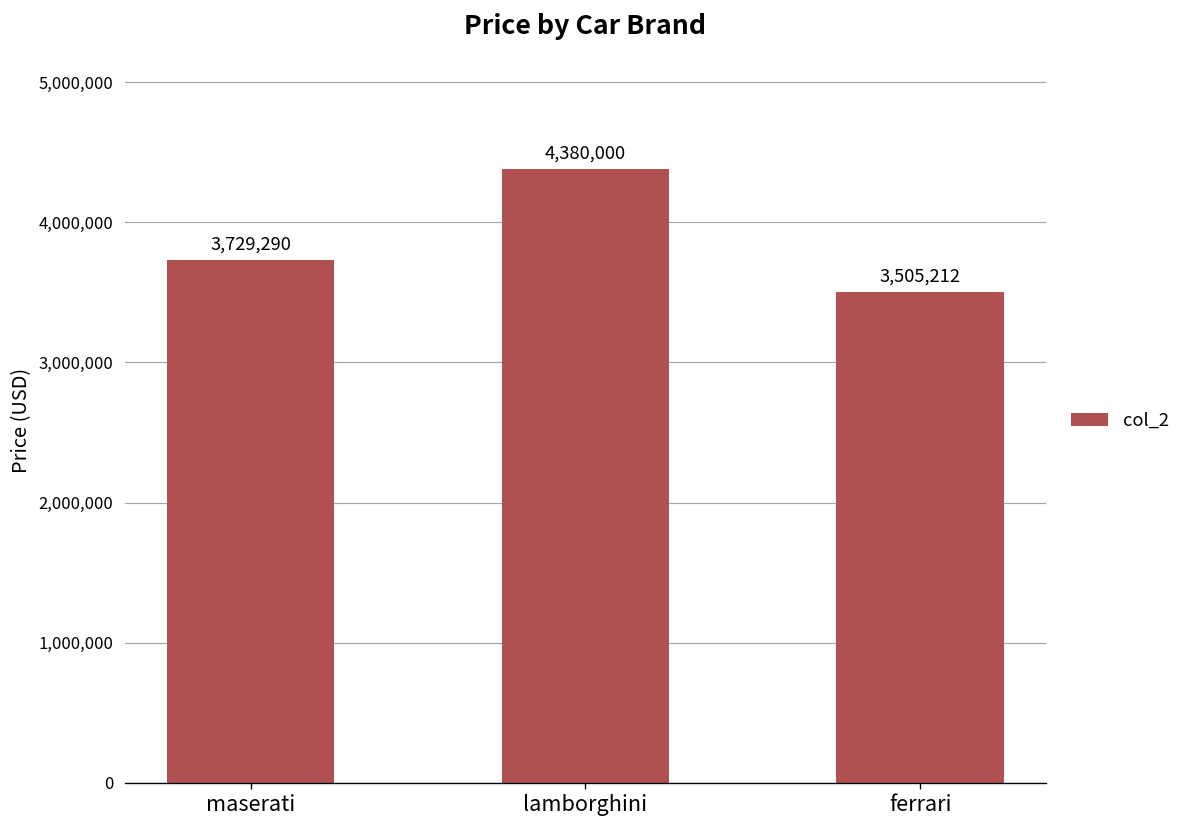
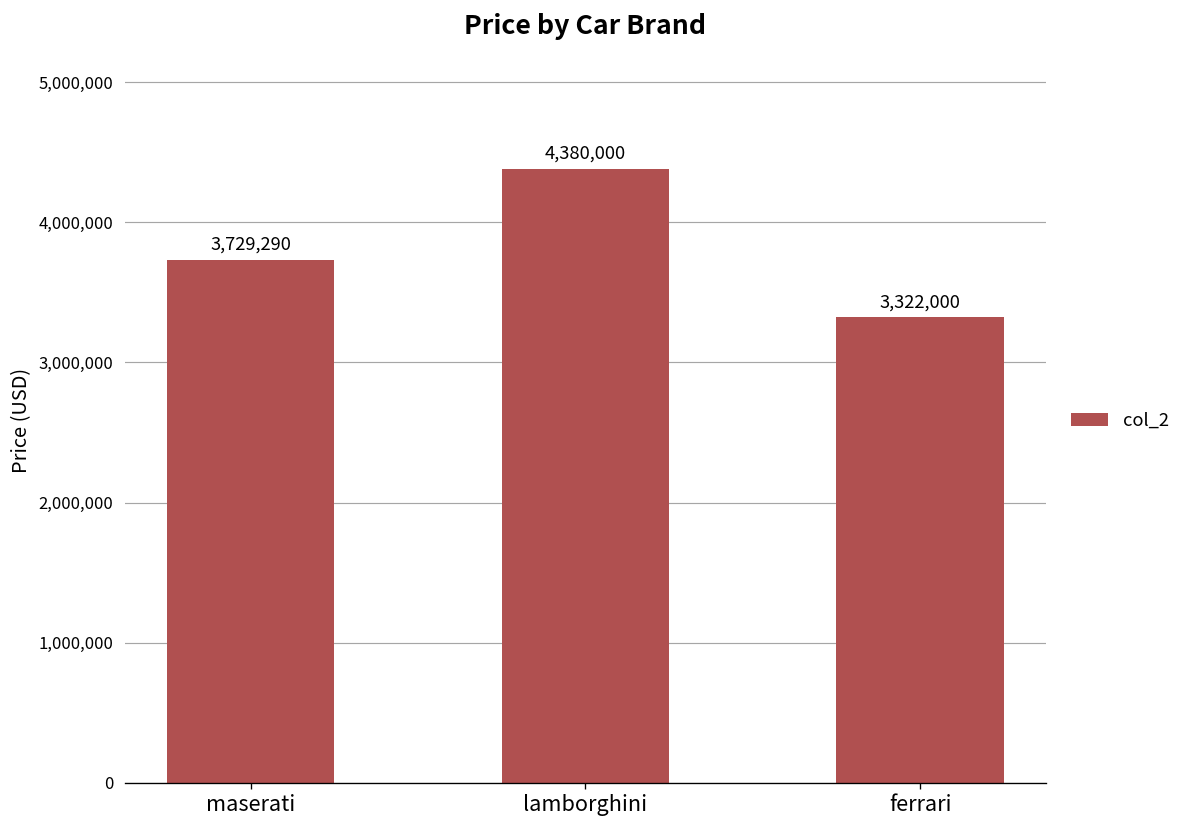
  {
    "maserati": "3,729,290",
    "lamborghini": "4,380,000",
-   "ferrari": "3,505,212"
+   "ferrari": "3,322,000"
  }
